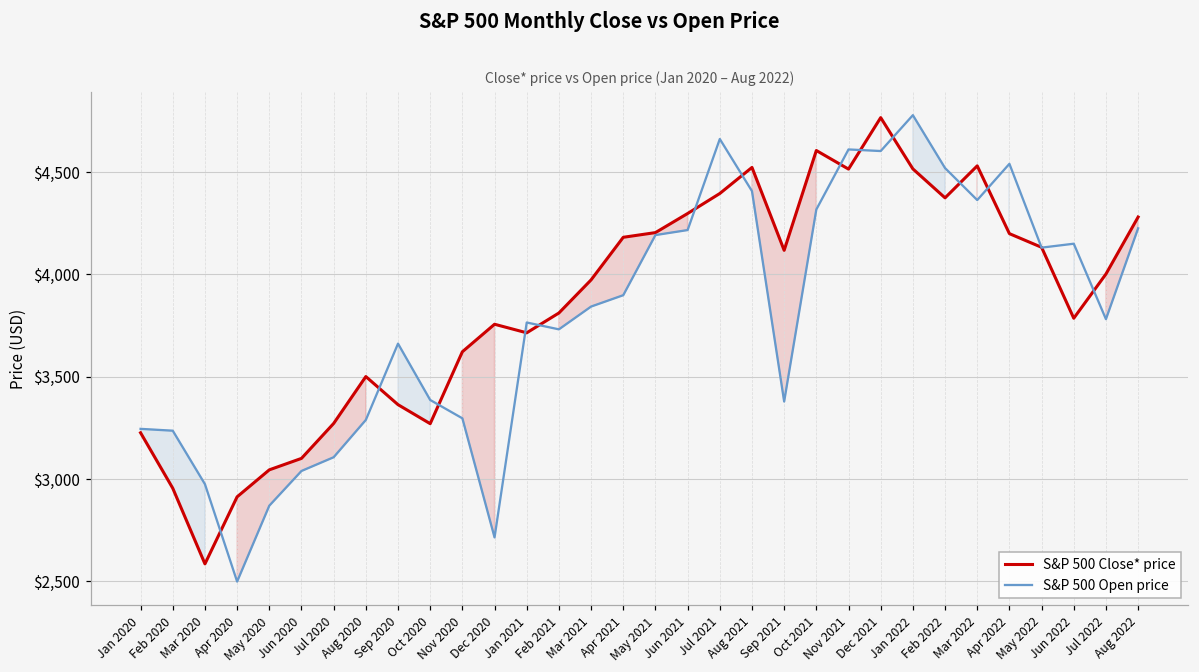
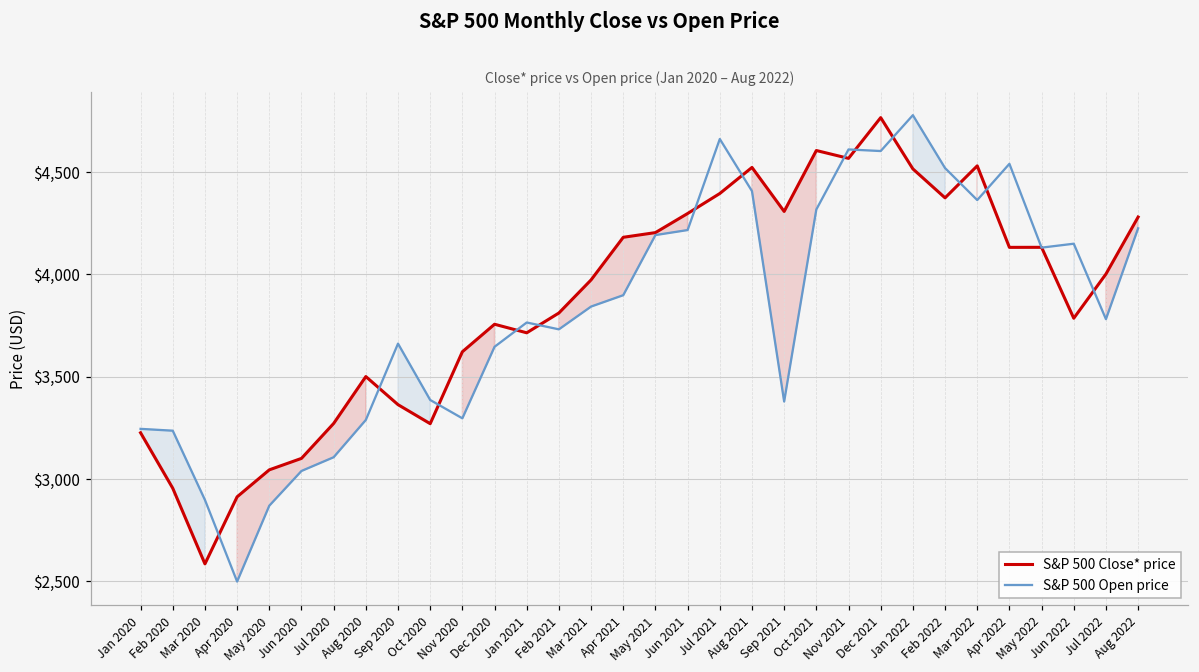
  {
    "S&P 500 Close* price": {
      "Jan 2020": "$3,230",
      "Feb 2020": "$2,950",
      "Mar 2020": "$2,580",
      "Apr 2020": "$2,910",
      "May 2020": "$3,040",
      "Jun 2020": "$3,100",
      "Jul 2020": "$3,270",
      "Aug 2020": "$3,500",
      "Sep 2020": "$3,360",
      "Oct 2020": "$3,270",
      "Nov 2020": "$3,620",
      "Dec 2020": "$3,760",
      "Jan 2021": "$3,710",
      "Feb 2021": "$3,810",
      "Mar 2021": "$3,970",
      "Apr 2021": "$4,180",
      "Jun 2021": "$4,300",
      "Jul 2021": "$4,400",
      "Aug 2021": "$4,520",
-     "Sep 2021": "$4,120",
+     "Sep 2021": "$4,310",
      "Oct 2021": "$4,610",
-     "Nov 2021": "$4,510",
+     "Nov 2021": "$4,570",
      "Dec 2021": "$4,770",
      "Jan 2022": "$4,520",
      "Feb 2022": "$4,370",
      "Mar 2022": "$4,530",
-     "Apr 2022": "$4,200",
+     "Apr 2022": "$4,130",
      "Jun 2022": "$3,790",
      "Jul 2022": "$4,000",
      "Aug 2022": "$4,280"
    },
    "S&P 500 Open price": {
      "Jan 2020": "$3,240",
      "Feb 2020": "$3,240",
-     "Mar 2020": "$2,970",
+     "Mar 2020": "$2,900",
      "Apr 2020": "$2,500",
      "May 2020": "$2,870",
      "Jun 2020": "$3,040",
      "Jul 2020": "$3,110",
      "Aug 2020": "$3,290",
      "Sep 2020": "$3,660",
      "Oct 2020": "$3,390",
      "Nov 2020": "$3,300",
-     "Dec 2020": "$2,710",
+     "Dec 2020": "$3,650",
      "Jan 2021": "$3,760",
      "Feb 2021": "$3,730",
      "Mar 2021": "$3,840",
      "Apr 2021": "$3,900",
      "Jun 2021": "$4,220",
      "Jul 2021": "$4,660",
      "Aug 2021": "$4,410",
      "Sep 2021": "$3,380",
      "Oct 2021": "$4,320",
      "Nov 2021": "$4,610",
      "Dec 2021": "$4,600",
      "Jan 2022": "$4,780",
      "Feb 2022": "$4,520",
      "Mar 2022": "$4,360",
      "Apr 2022": "$4,540",
      "Jun 2022": "$4,150",
      "Jul 2022": "$3,780",
      "Aug 2022": "$4,230"
    }
  }
